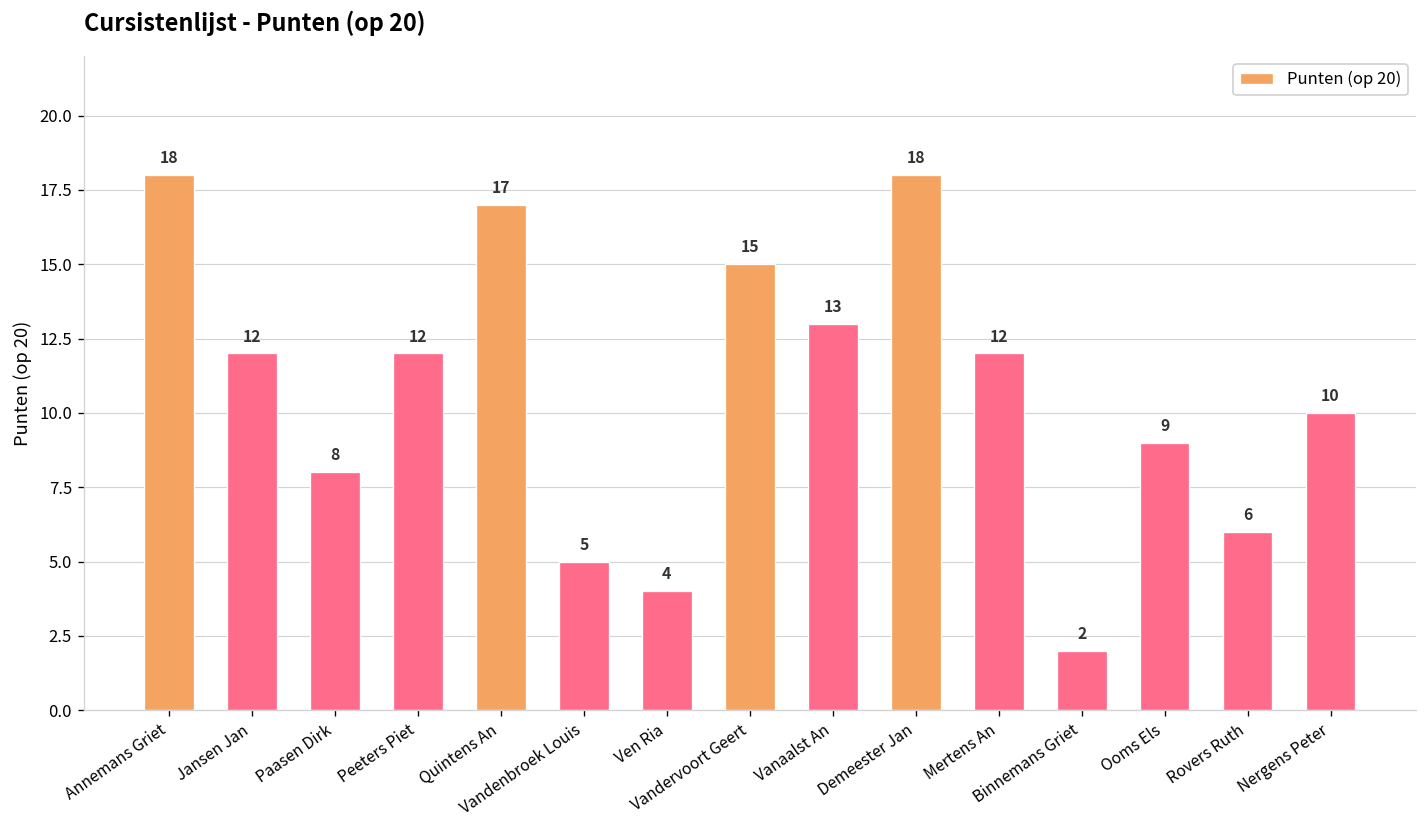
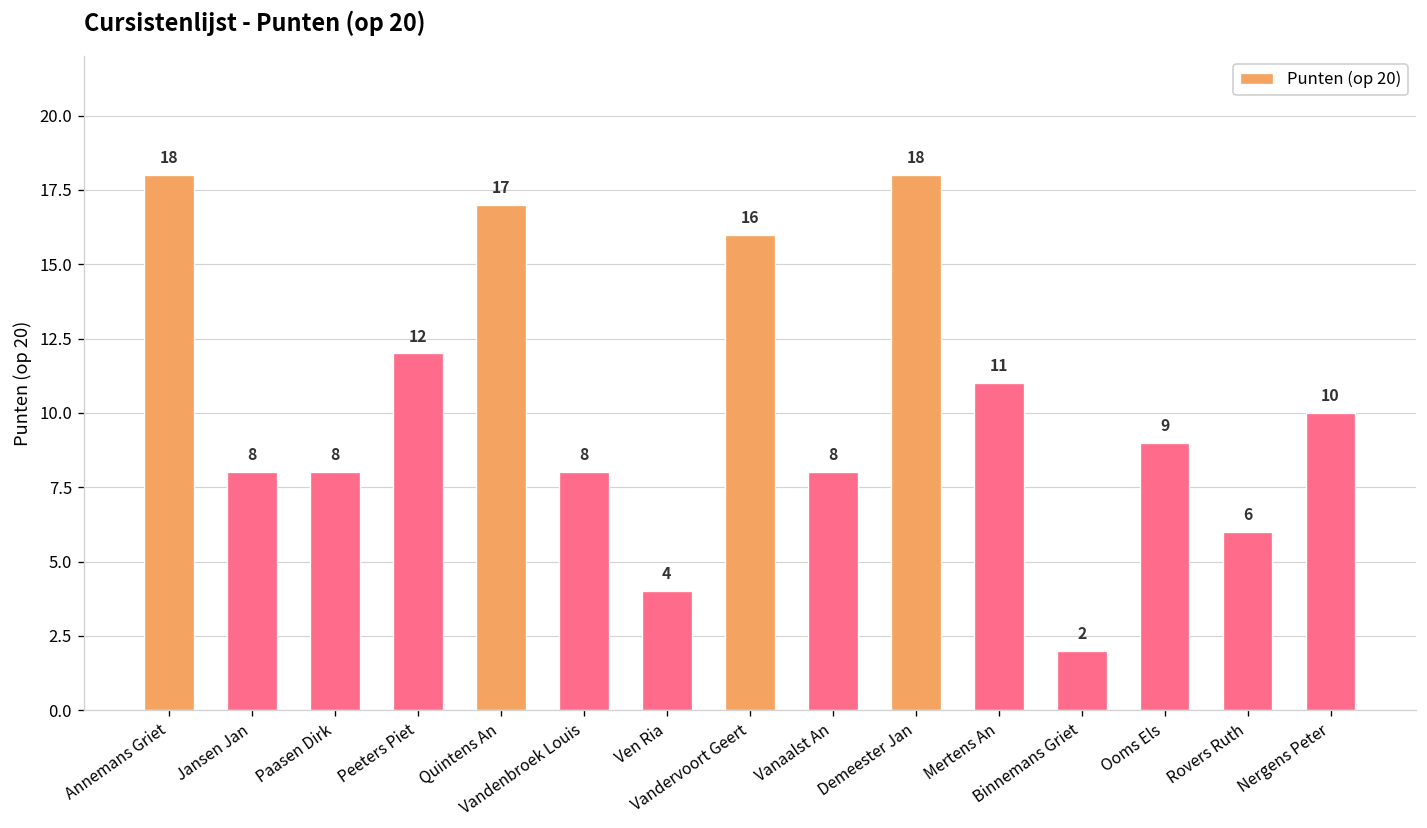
  {
    "Annemans Griet": 18,
-   "Jansen Jan": 12,
+   "Jansen Jan": 8,
    "Paasen Dirk": 8,
    "Peeters Piet": 12,
    "Quintens An": 17,
-   "Vandenbroek Louis": 5,
+   "Vandenbroek Louis": 8,
    "Ven Ria": 4,
-   "Vandervoort Geert": 15,
-   "Vanaalst An": 13,
+   "Vandervoort Geert": 16,
+   "Vanaalst An": 8,
    "Demeester Jan": 18,
-   "Mertens An": 12,
+   "Mertens An": 11,
    "Binnemans Griet": 2,
    "Ooms Els": 9,
    "Rovers Ruth": 6,
    "Nergens Peter": 10
  }
